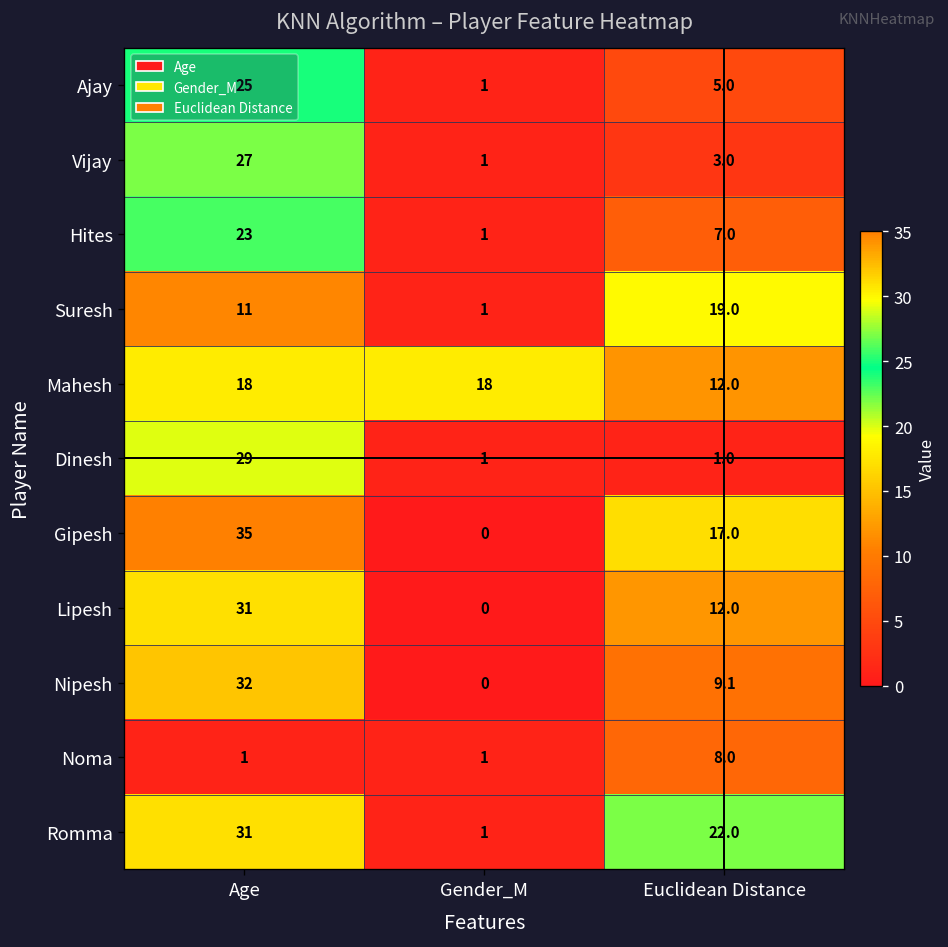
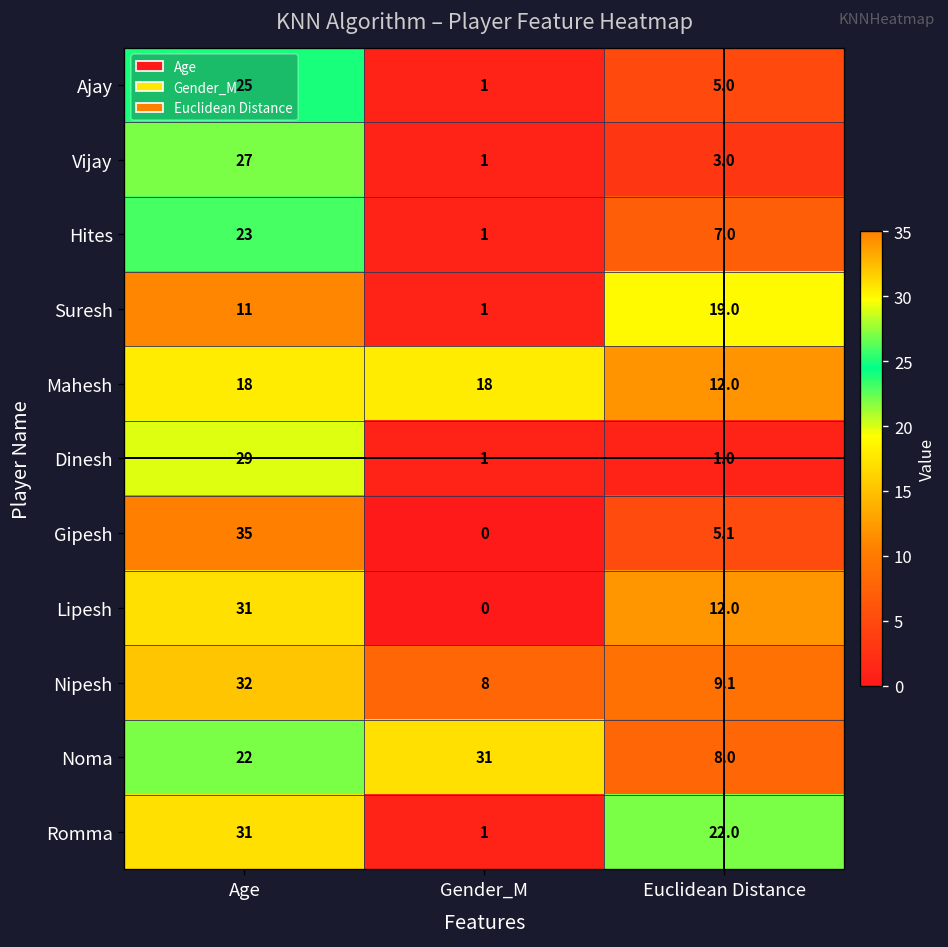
  {
    "Ajay": {
      "Gender_M": 1,
      "Euclidean Distance": 5.0
    },
    "Vijay": {
      "Age": 27,
      "Gender_M": 1,
      "Euclidean Distance": 3.0
    },
    "Hites": {
      "Age": 23,
      "Gender_M": 1,
      "Euclidean Distance": 7.0
    },
    "Suresh": {
      "Age": 11,
      "Gender_M": 1,
      "Euclidean Distance": 19.0
    },
    "Mahesh": {
      "Age": 18,
      "Gender_M": 18,
      "Euclidean Distance": 12.0
    },
    "Dinesh": {
      "Age": 29,
      "Gender_M": 1,
      "Euclidean Distance": 1.0
    },
    "Gipesh": {
      "Age": 35,
      "Gender_M": 0,
-     "Euclidean Distance": 17.0
+     "Euclidean Distance": 5.1
    },
    "Lipesh": {
      "Age": 31,
      "Gender_M": 0,
      "Euclidean Distance": 12.0
    },
    "Nipesh": {
      "Age": 32,
-     "Gender_M": 0,
+     "Gender_M": 8,
      "Euclidean Distance": 9.1
    },
    "Noma": {
-     "Age": 1,
-     "Gender_M": 1,
+     "Age": 22,
+     "Gender_M": 31,
      "Euclidean Distance": 8.0
    },
    "Romma": {
      "Age": 31,
      "Gender_M": 1,
      "Euclidean Distance": 22.0
    }
  }
